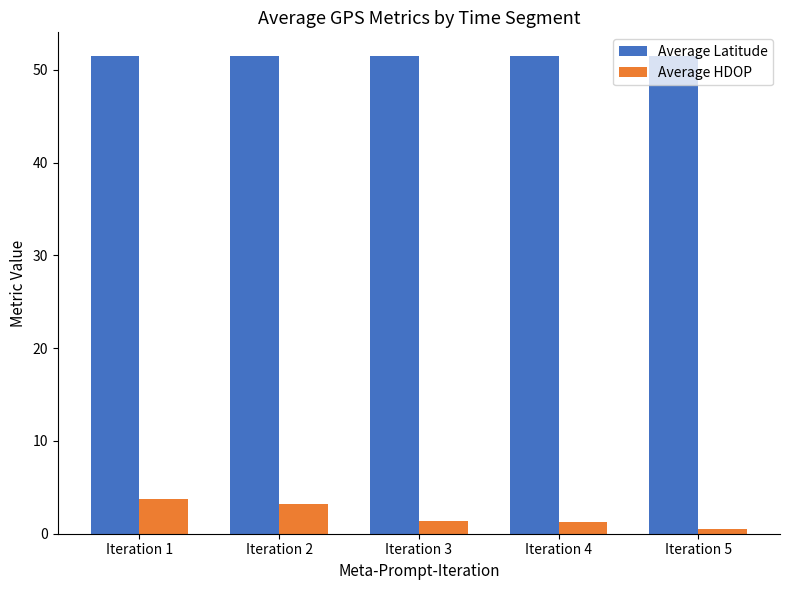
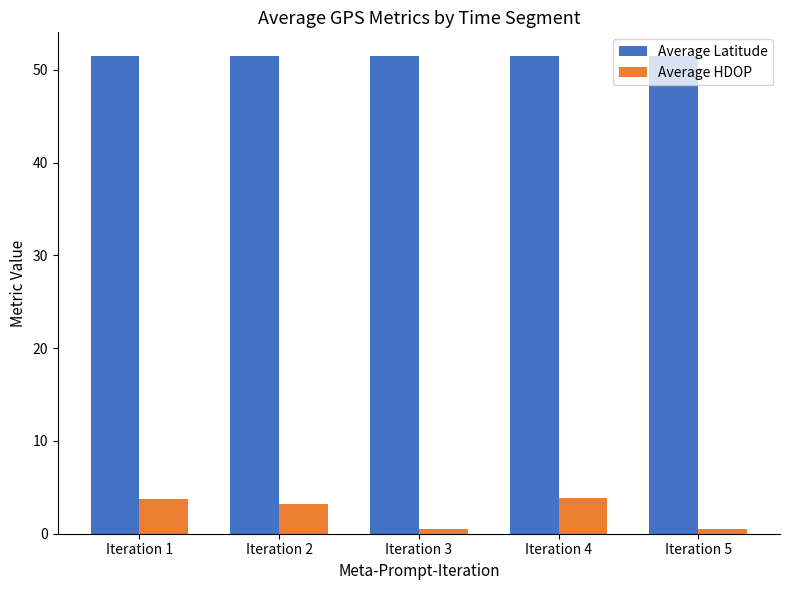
  {
    "Average Latitude": {
      "Iteration 1": 51,
      "Iteration 2": 51,
      "Iteration 3": 51,
      "Iteration 4": 51
    },
    "Average HDOP": {
      "Iteration 1": 4,
      "Iteration 2": 3,
-     "Iteration 3": 1.4,
-     "Iteration 4": 1,
+     "Iteration 3": 0.5,
+     "Iteration 4": 4,
      "Iteration 5": 1
    }
  }
